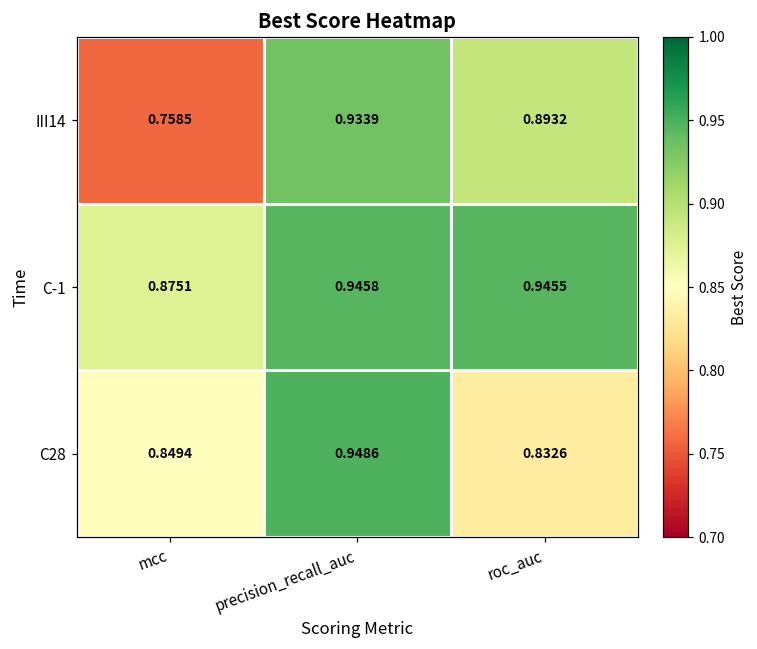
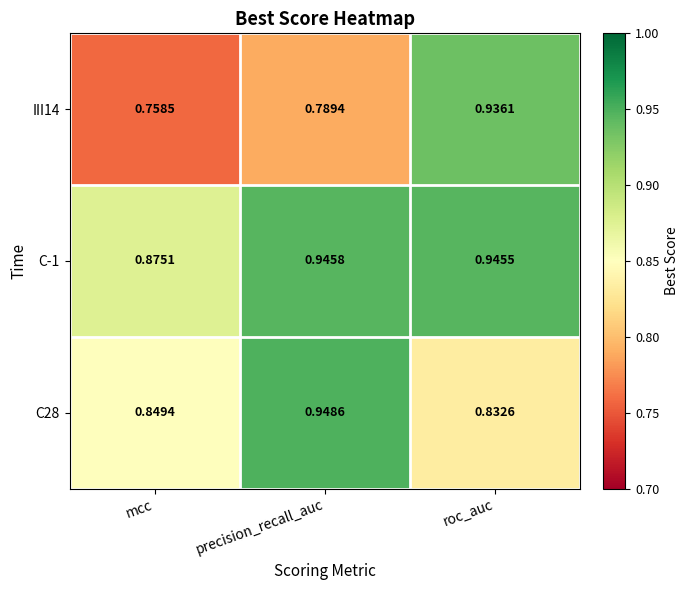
  {
    "III14": {
      "mcc": 0.7585,
-     "precision_recall_auc": 0.9339,
-     "roc_auc": 0.8932
+     "precision_recall_auc": 0.7894,
+     "roc_auc": 0.9361
    },
    "C-1": {
      "mcc": 0.8751,
      "precision_recall_auc": 0.9458,
      "roc_auc": 0.9455
    },
    "C28": {
      "mcc": 0.8494,
      "precision_recall_auc": 0.9486,
      "roc_auc": 0.8326
    }
  }
